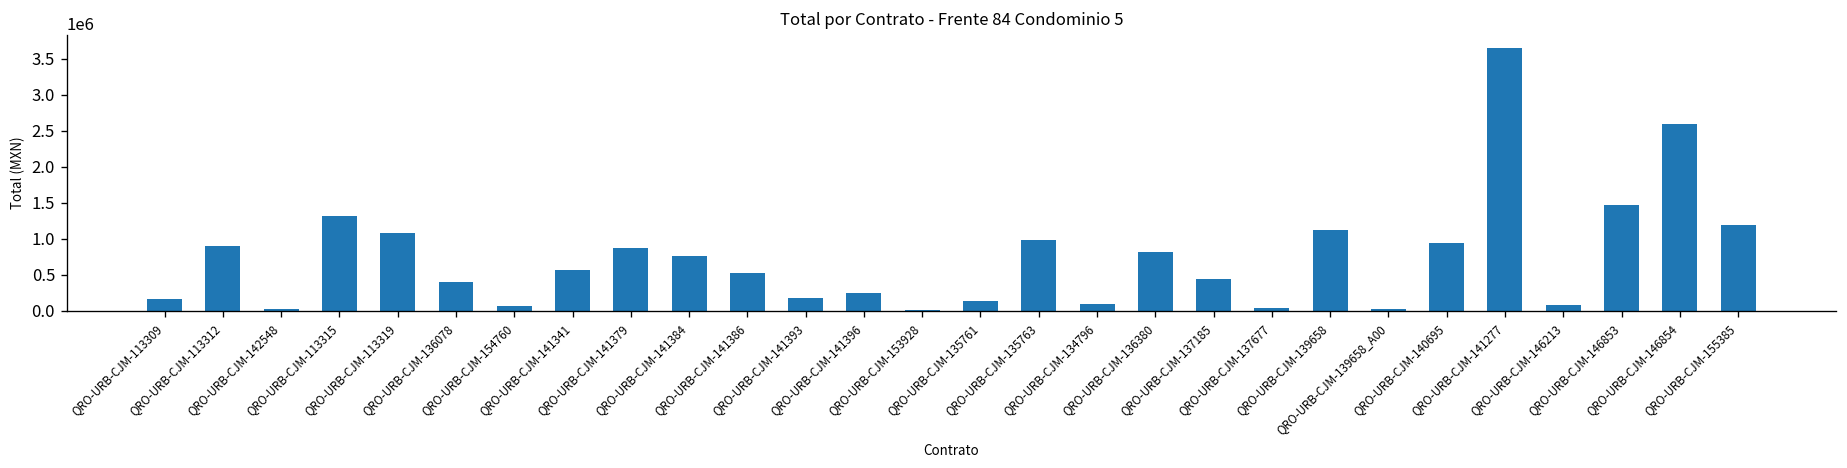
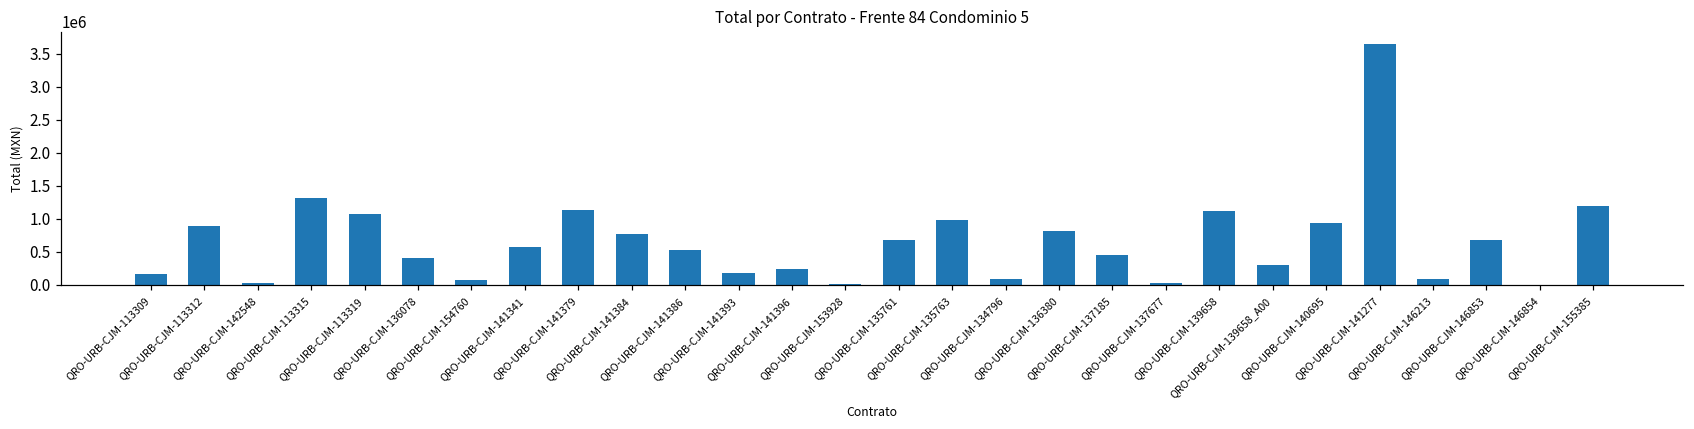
  {
    "QRO-URB-CJM-113309": 200000,
    "QRO-URB-CJM-113312": 900000,
    "QRO-URB-CJM-113315": 1300000,
    "QRO-URB-CJM-113319": 1100000,
    "QRO-URB-CJM-136078": 400000,
    "QRO-URB-CJM-154760": 100000,
    "QRO-URB-CJM-141341": 600000,
-   "QRO-URB-CJM-141379": 900000,
+   "QRO-URB-CJM-141379": 1100000,
    "QRO-URB-CJM-141384": 800000,
    "QRO-URB-CJM-141386": 500000,
    "QRO-URB-CJM-141393": 200000,
    "QRO-URB-CJM-141396": 200000,
-   "QRO-URB-CJM-135761": 100000,
+   "QRO-URB-CJM-135761": 700000,
    "QRO-URB-CJM-135763": 1000000,
    "QRO-URB-CJM-134796": 100000,
    "QRO-URB-CJM-136380": 800000,
    "QRO-URB-CJM-137185": 400000,
    "QRO-URB-CJM-139658": 1100000,
-   "QRO-URB-CJM-139658_A00": 0,
+   "QRO-URB-CJM-139658_A00": 300000,
    "QRO-URB-CJM-140695": 900000,
    "QRO-URB-CJM-141277": 3600000,
    "QRO-URB-CJM-146213": 100000,
-   "QRO-URB-CJM-146853": 1500000,
-   "QRO-URB-CJM-146854": 2600000,
+   "QRO-URB-CJM-146853": 700000,
+   "QRO-URB-CJM-146854": 0,
    "QRO-URB-CJM-155385": 1200000
  }
